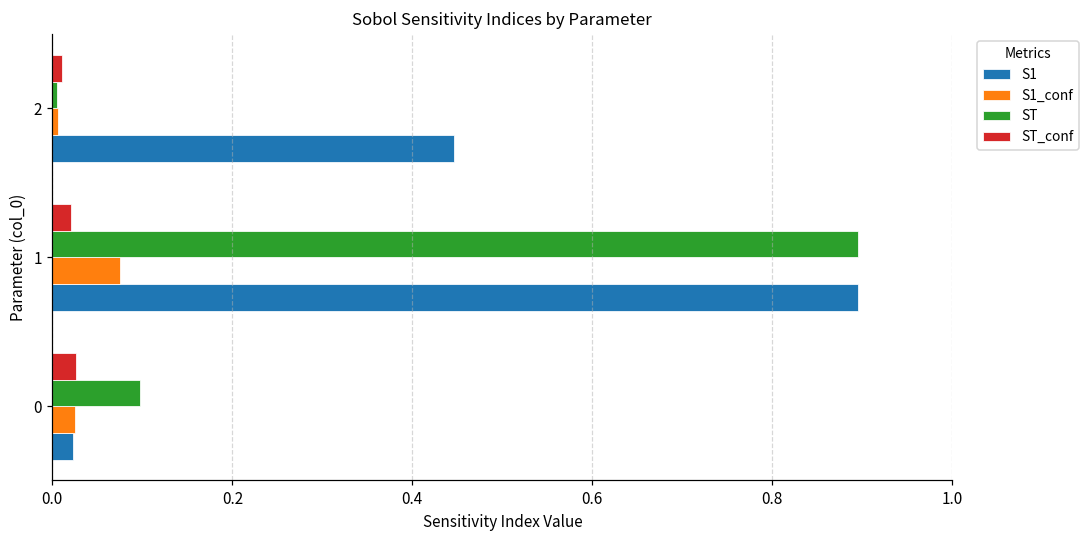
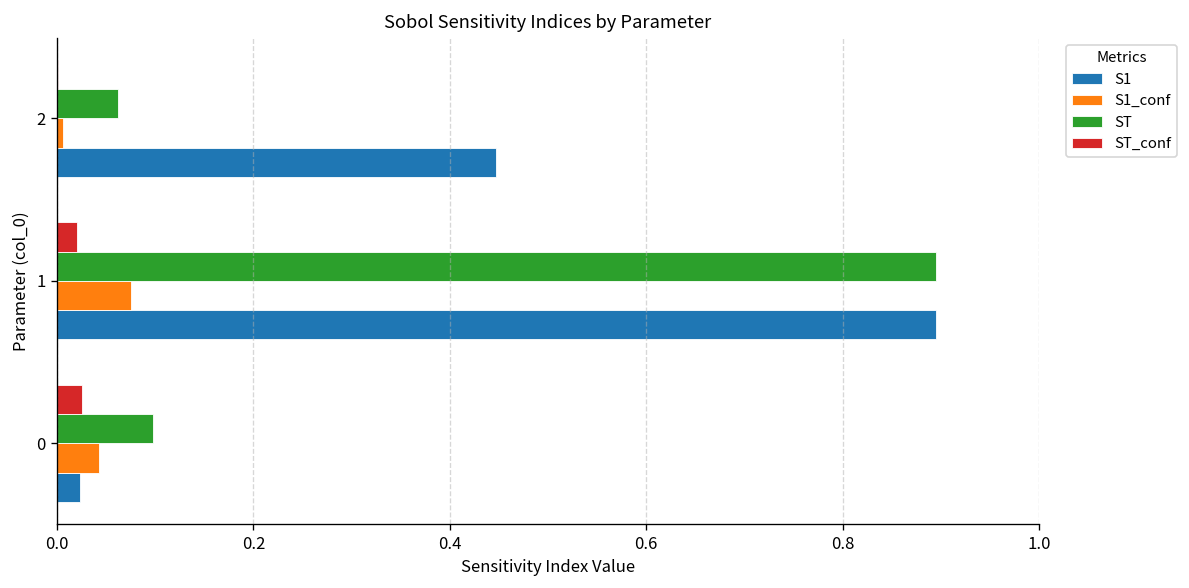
  {
    "S1": {
      "2": 0.45,
      "1": 0.90,
      "0": 0.02
    },
    "S1_conf": {
      "2": 0.01,
      "1": 0.08,
-     "0": 0.03
+     "0": 0.04
    },
    "ST": {
-     "2": 0.01,
+     "2": 0.06,
      "1": 0.89,
      "0": 0.10
    },
    "ST_conf": {
-     "2": 0.01,
+     "2": 0.00,
      "1": 0.02,
      "0": 0.03
    }
  }
